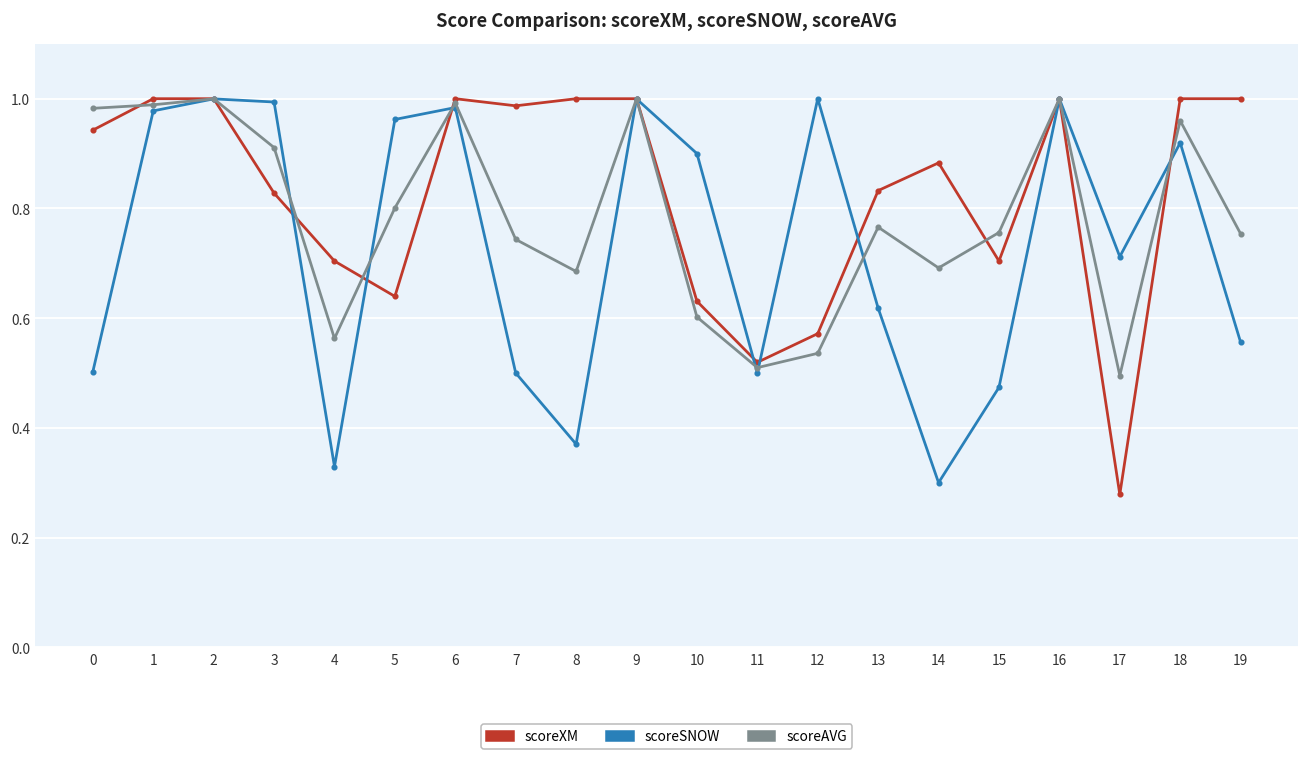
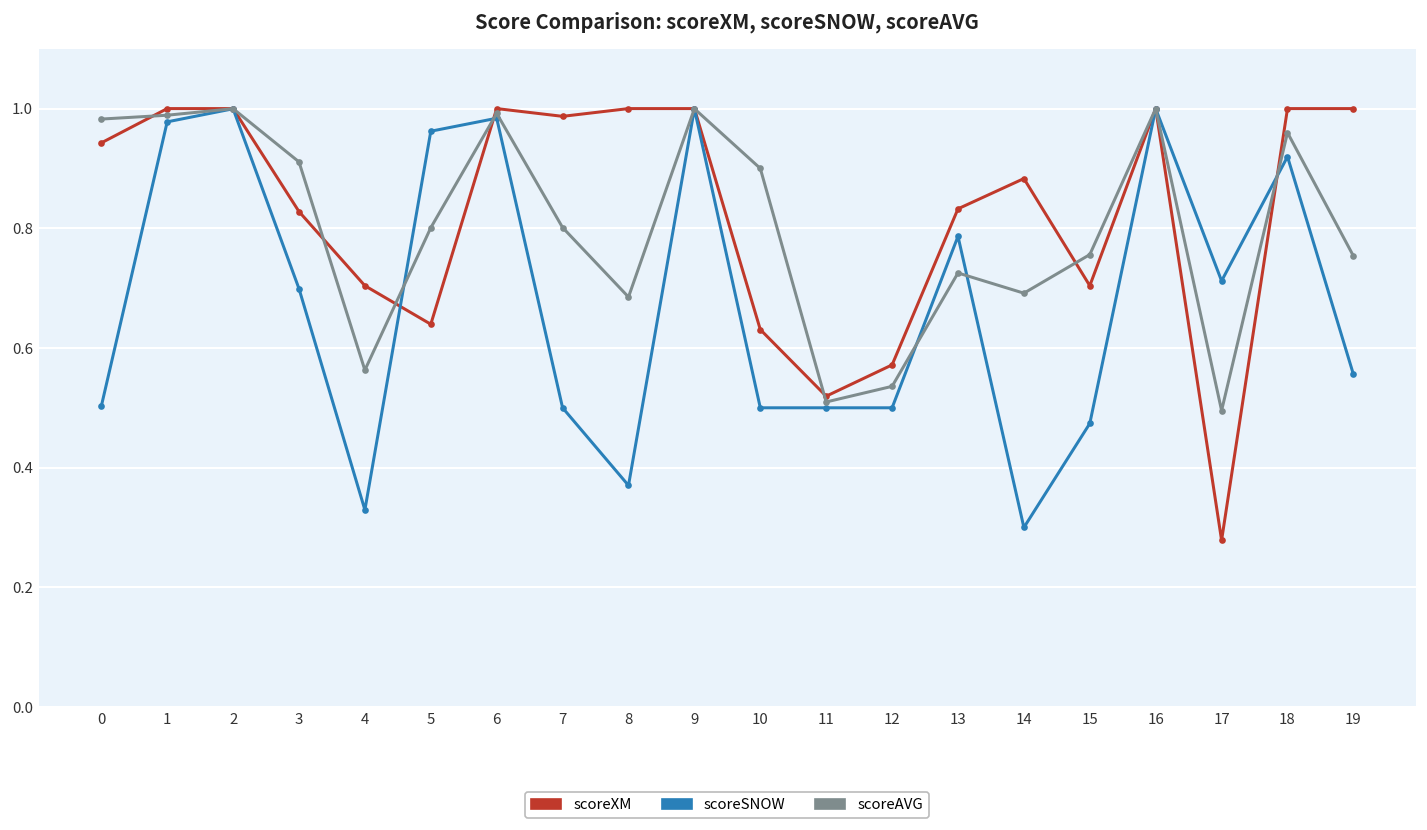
  {
    "scoreXM": {
      "0": 0.94,
      "1": 1.00,
      "3": 0.83,
      "4": 0.70,
      "5": 0.64,
      "6": 1.00,
      "7": 0.99,
      "8": 1.00,
      "10": 0.63,
      "11": 0.52,
      "12": 0.57,
      "13": 0.83,
      "14": 0.88,
      "15": 0.70,
      "17": 0.28,
      "18": 1.00,
      "19": 1.00
    },
    "scoreSNOW": {
      "0": 0.50,
      "1": 0.98,
-     "3": 0.99,
+     "3": 0.70,
      "4": 0.33,
      "5": 0.96,
      "6": 0.98,
      "7": 0.50,
      "8": 0.37,
-     "10": 0.9,
+     "10": 0.5,
      "11": 0.50,
-     "12": 1.0,
-     "13": 0.62,
+     "12": 0.5,
+     "13": 0.79,
      "14": 0.30,
      "15": 0.47,
      "17": 0.71,
      "18": 0.92,
      "19": 0.56
    },
    "scoreAVG": {
      "0": 0.98,
      "1": 0.99,
      "3": 0.91,
      "4": 0.56,
      "5": 0.80,
      "6": 0.99,
-     "7": 0.74,
+     "7": 0.80,
      "8": 0.69,
-     "10": 0.60,
+     "10": 0.90,
      "11": 0.51,
      "12": 0.54,
-     "13": 0.77,
+     "13": 0.73,
      "14": 0.69,
      "15": 0.76,
      "17": 0.50,
      "18": 0.96,
      "19": 0.75
    }
  }
